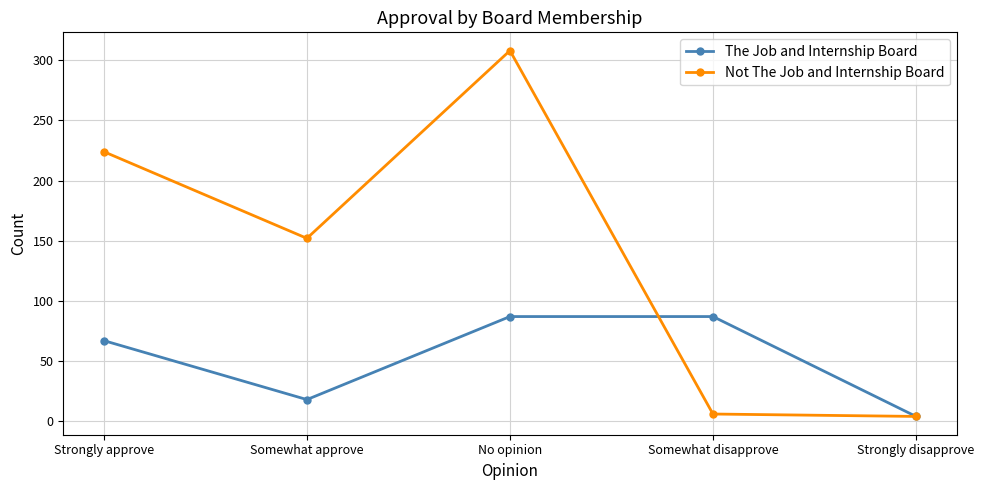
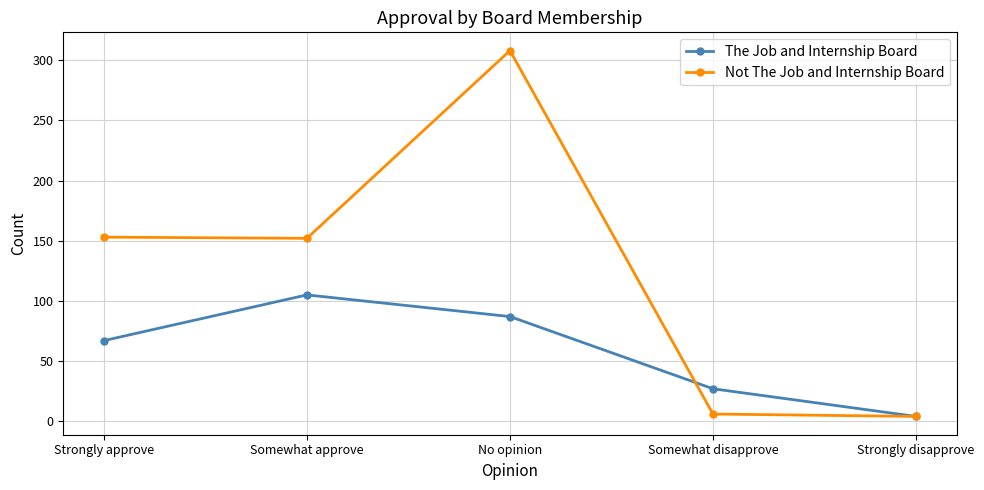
  {
    "The Job and Internship Board": {
      "Strongly approve": 67,
-     "Somewhat approve": 18,
+     "Somewhat approve": 105,
      "No opinion": 87,
-     "Somewhat disapprove": 87
+     "Somewhat disapprove": 27
    },
    "Not The Job and Internship Board": {
-     "Strongly approve": 224,
+     "Strongly approve": 153,
      "Somewhat approve": 152,
      "No opinion": 308,
      "Somewhat disapprove": 6
    }
  }
